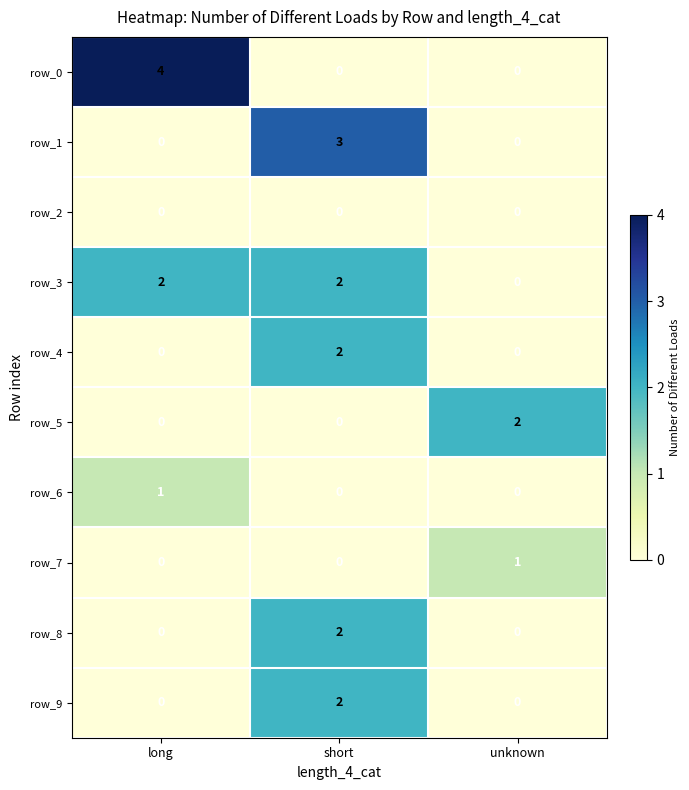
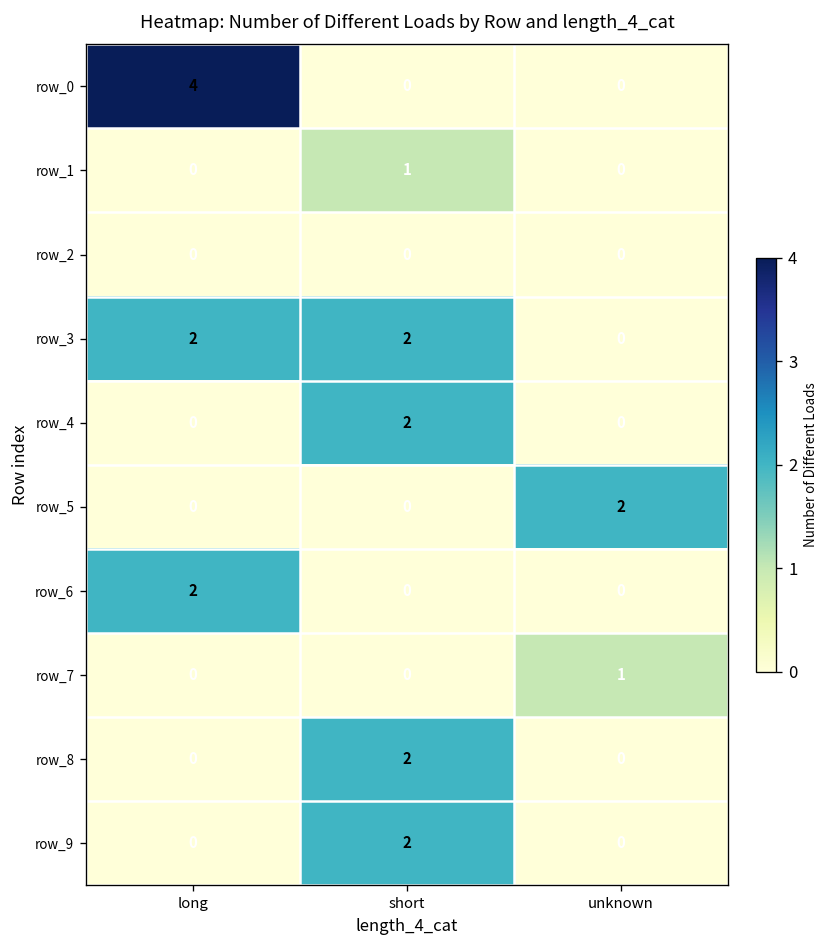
  {
    "row_0": {
      "long": 4
    },
    "row_1": {
-     "short": 3
+     "short": 1
    },
    "row_3": {
      "long": 2,
      "short": 2
    },
    "row_4": {
      "short": 2
    },
    "row_5": {
      "unknown": 2
    },
    "row_6": {
-     "long": 1
+     "long": 2
    },
    "row_7": {
      "unknown": 1
    },
    "row_8": {
      "short": 2
    },
    "row_9": {
      "short": 2
    }
  }
